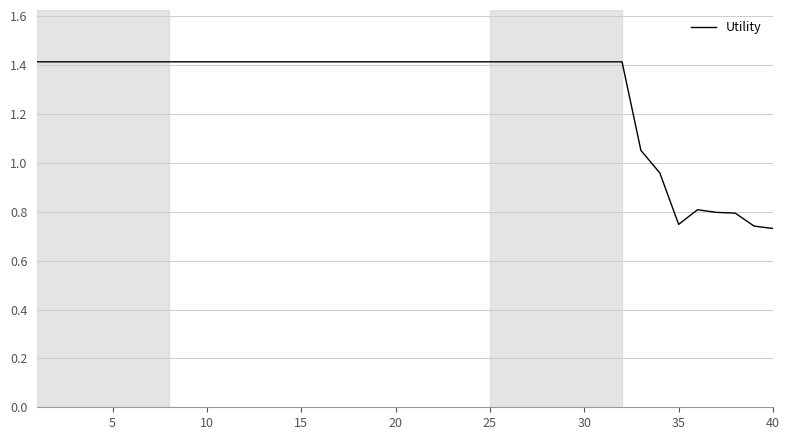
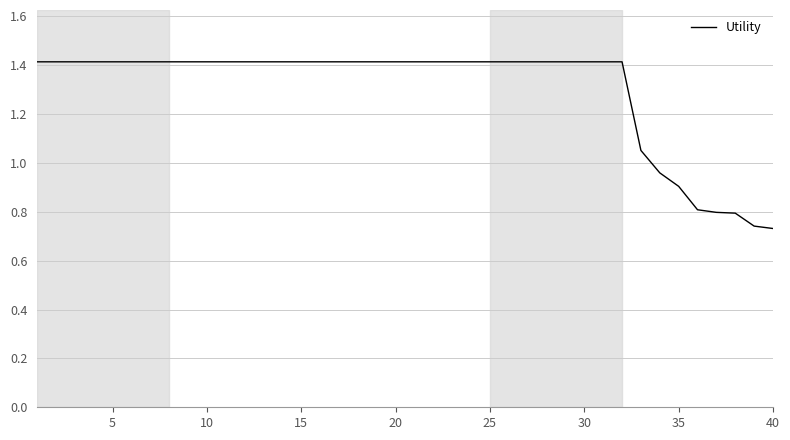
  {
    "5": 1.41,
    "10": 1.41,
    "15": 1.41,
    "20": 1.41,
    "25": 1.41,
    "30": 1.41,
-   "35": 0.75,
+   "35": 0.90,
    "40": 0.73
  }
